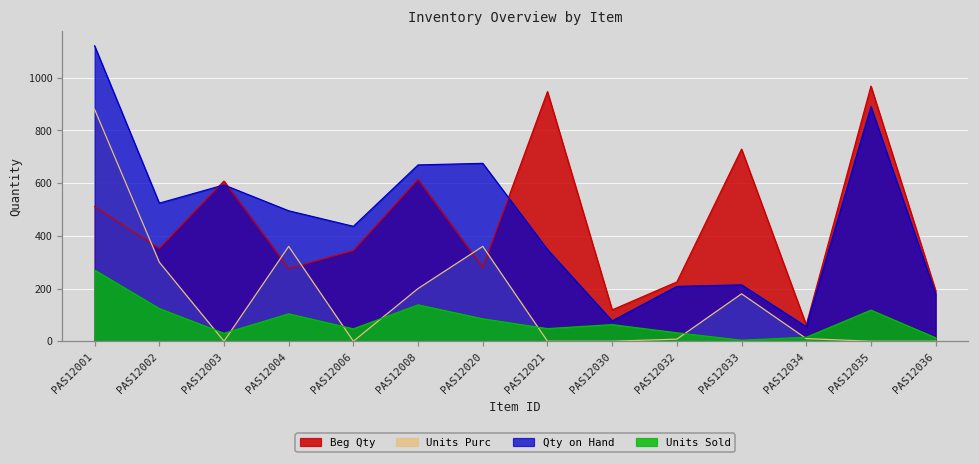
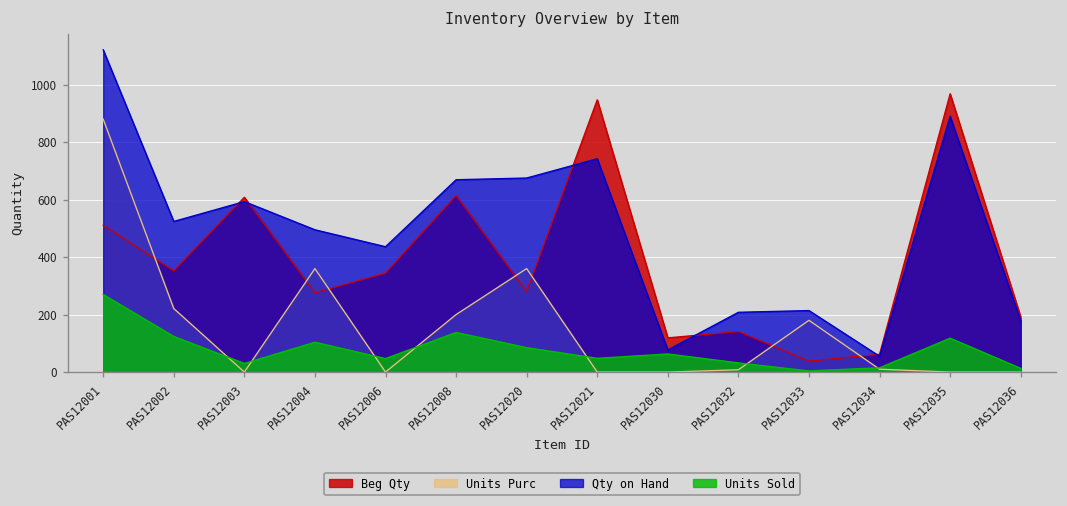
  {
    "Beg Qty": {
      "PAS12001": 510,
      "PAS12002": 350,
      "PAS12003": 610,
      "PAS12004": 280,
      "PAS12006": 340,
      "PAS12008": 610,
      "PAS12020": 280,
      "PAS12021": 950,
      "PAS12030": 120,
-     "PAS12032": 230,
-     "PAS12033": 730,
+     "PAS12032": 140,
+     "PAS12033": 40,
      "PAS12035": 970,
      "PAS12036": 190
    },
    "Units Purc": {
      "PAS12001": 880,
-     "PAS12002": 300,
+     "PAS12002": 220,
      "PAS12003": 0,
      "PAS12004": 360,
      "PAS12006": 0,
      "PAS12008": 200,
      "PAS12020": 360,
      "PAS12021": 0,
      "PAS12030": 0,
      "PAS12032": 10,
      "PAS12033": 180,
      "PAS12035": 0,
      "PAS12036": 0
    },
    "Qty on Hand": {
      "PAS12001": 1120,
      "PAS12002": 520,
      "PAS12003": 590,
      "PAS12004": 500,
      "PAS12006": 440,
      "PAS12008": 670,
      "PAS12020": 680,
-     "PAS12021": 350,
+     "PAS12021": 740,
      "PAS12030": 80,
      "PAS12032": 210,
      "PAS12033": 210,
      "PAS12035": 890,
      "PAS12036": 180
    },
    "Units Sold": {
      "PAS12001": 270,
      "PAS12002": 120,
      "PAS12003": 30,
      "PAS12004": 100,
      "PAS12006": 50,
      "PAS12008": 140,
      "PAS12020": 90,
      "PAS12021": 50,
      "PAS12030": 60,
      "PAS12032": 30,
      "PAS12033": 0,
      "PAS12035": 120,
      "PAS12036": 10
    }
  }
